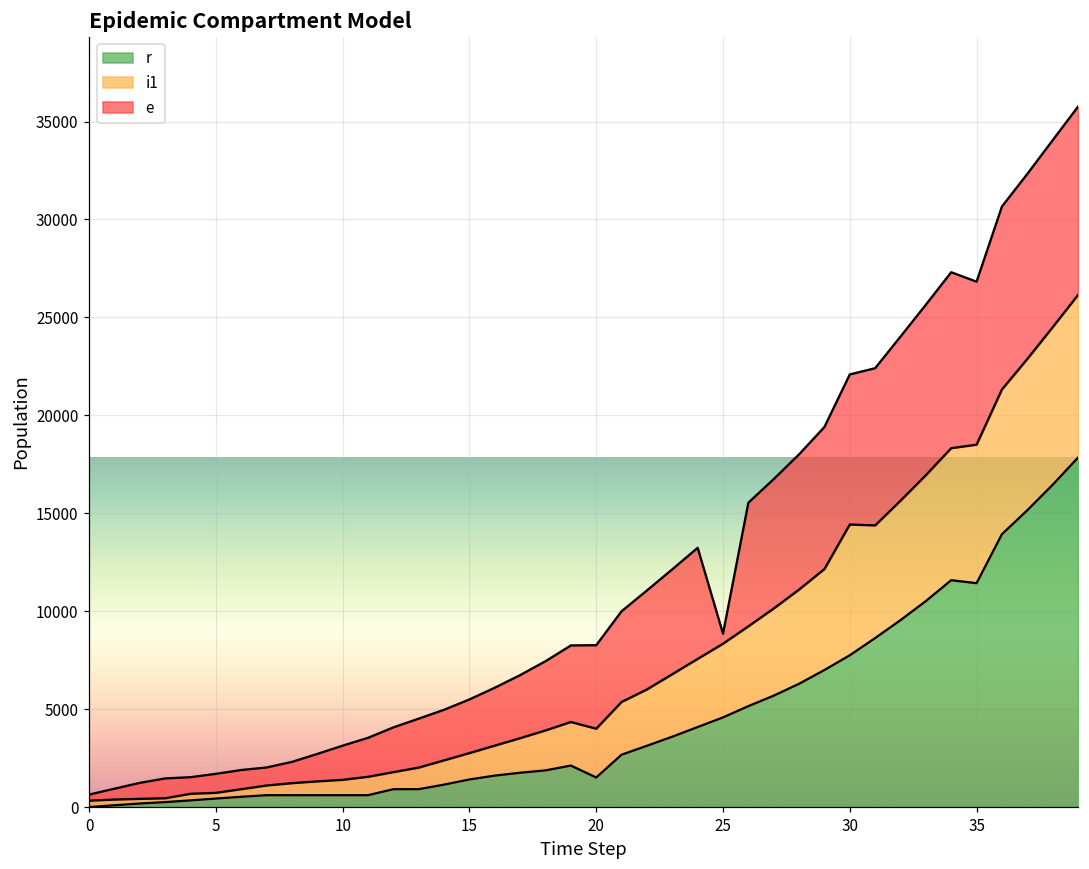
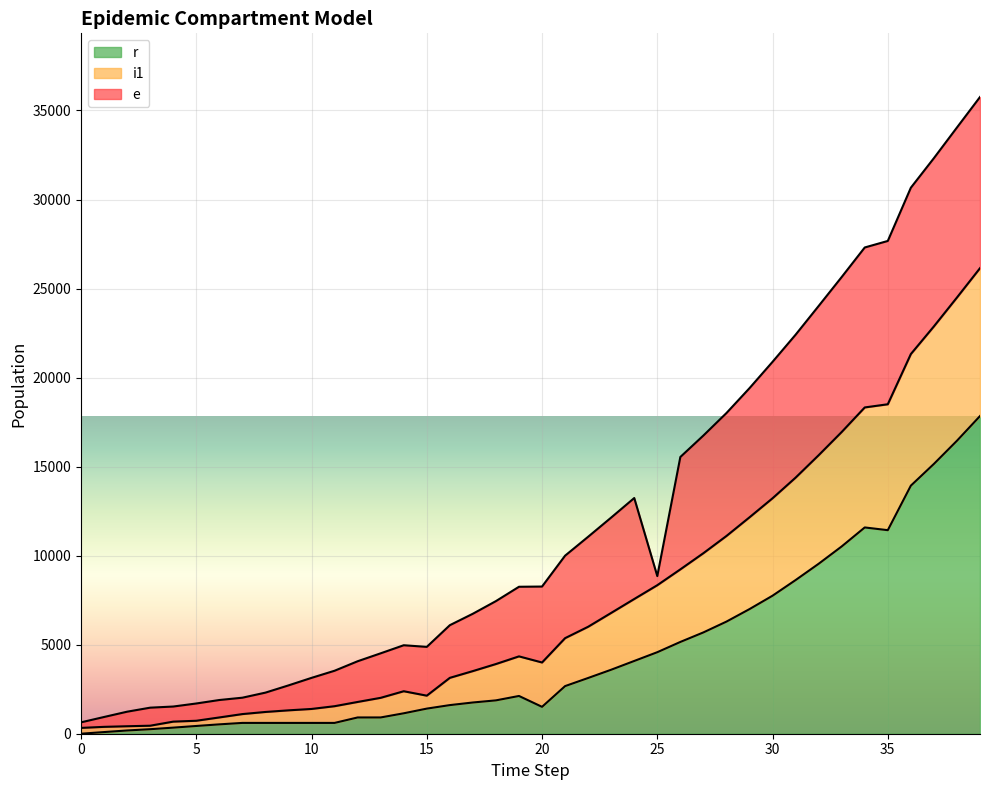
  {
    "r": {
      "0": 0,
      "5": 400,
      "10": 600,
      "15": 1400,
      "20": 1500,
      "25": 4600,
      "30": 7800,
      "35": 11400
    },
    "i1": {
      "0": 300,
      "5": 300,
      "10": 800,
-     "15": 1300,
+     "15": 700,
      "20": 2500,
      "25": 3800,
-     "30": 6700,
+     "30": 5500,
      "35": 7100
    },
    "e": {
      "0": 300,
      "5": 1000,
      "10": 1700,
      "15": 2700,
      "20": 4300,
      "25": 500,
      "30": 7700,
-     "35": 8300
+     "35": 9200
    }
  }
